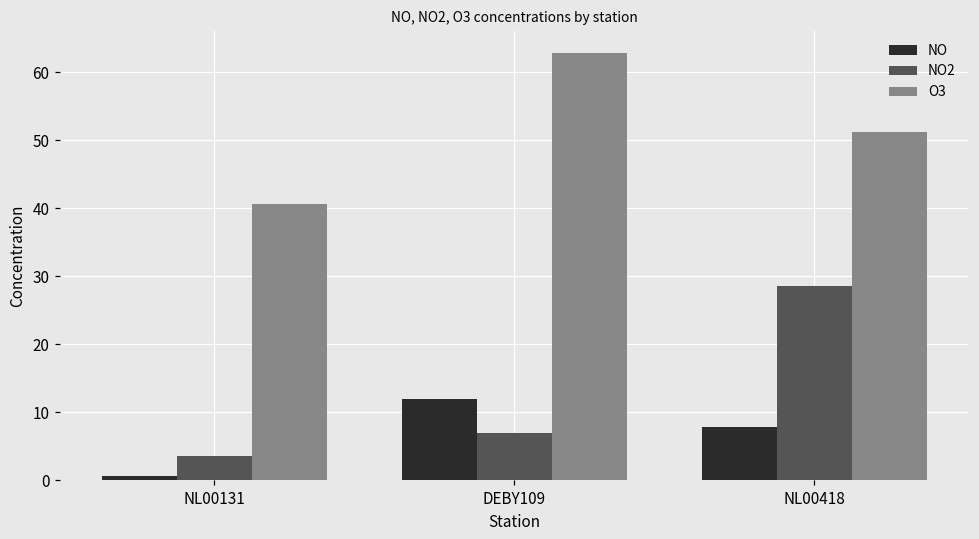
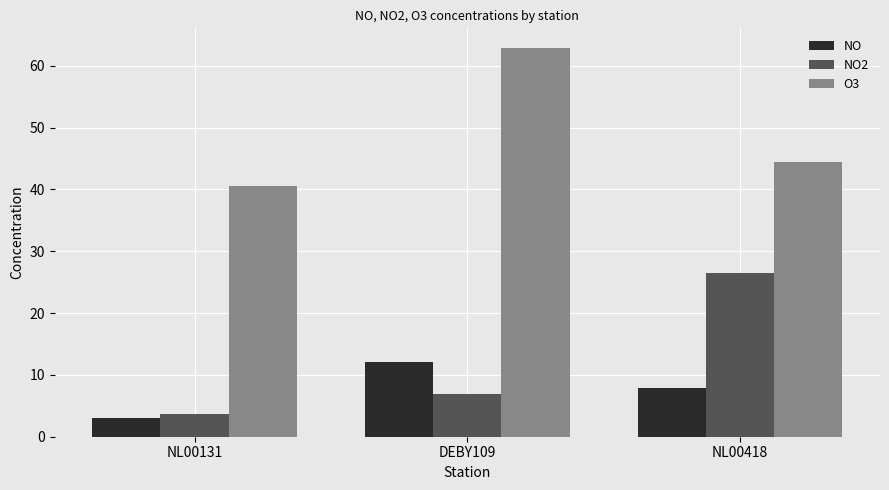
  {
    "NO": {
-     "NL00131": 1,
+     "NL00131": 3,
      "DEBY109": 12,
      "NL00418": 8
    },
    "NO2": {
      "NL00131": 4,
      "DEBY109": 7,
-     "NL00418": 29
+     "NL00418": 26
    },
    "O3": {
      "NL00131": 41,
      "DEBY109": 63,
-     "NL00418": 51
+     "NL00418": 44
    }
  }
